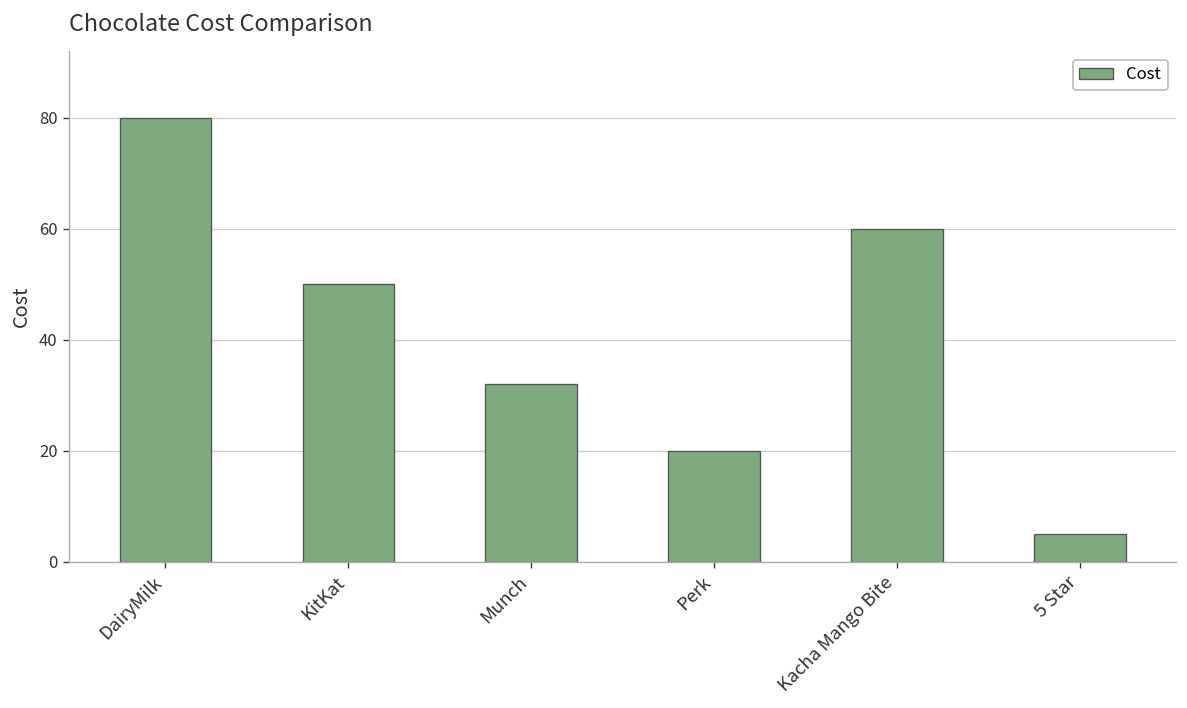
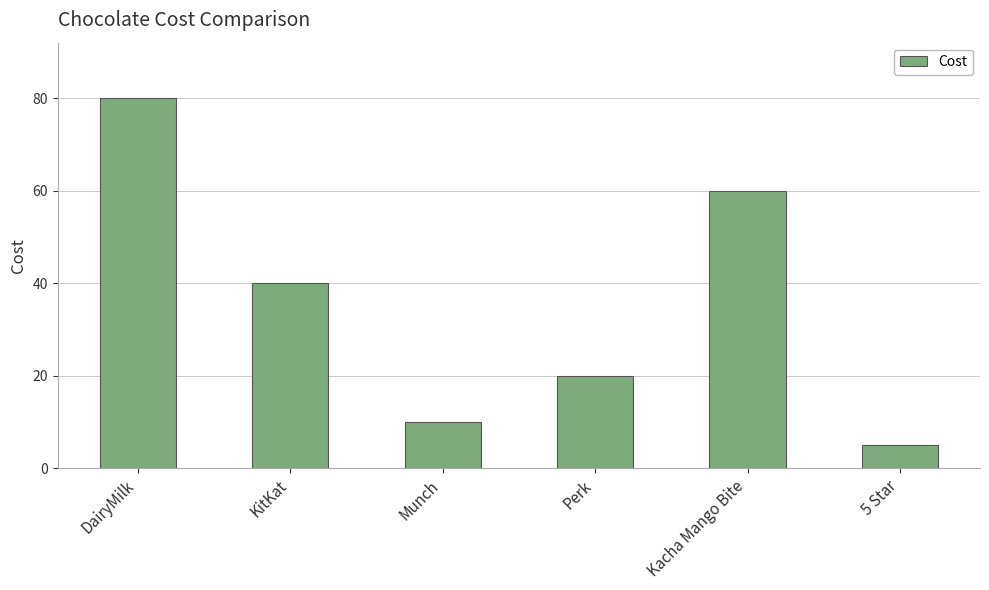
  {
    "DairyMilk": 80,
-   "KitKat": 50,
-   "Munch": 32,
+   "KitKat": 40,
+   "Munch": 10,
    "Perk": 20,
    "Kacha Mango Bite": 60,
    "5 Star": 5
  }
